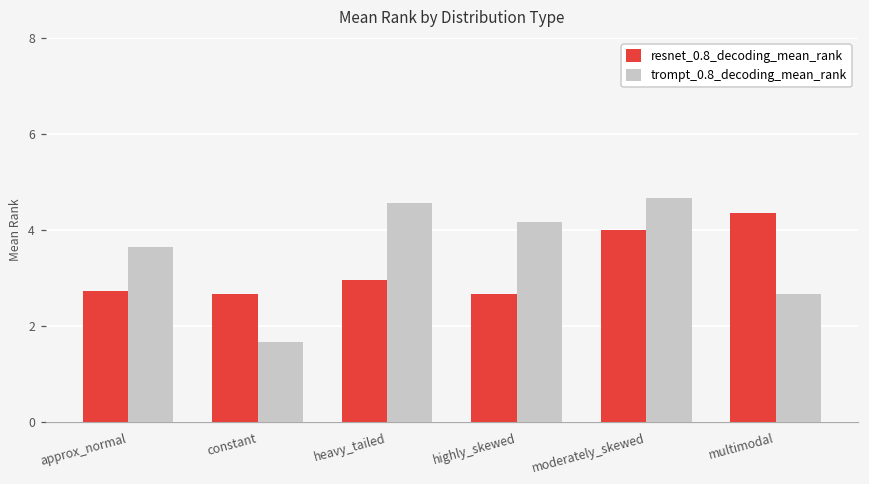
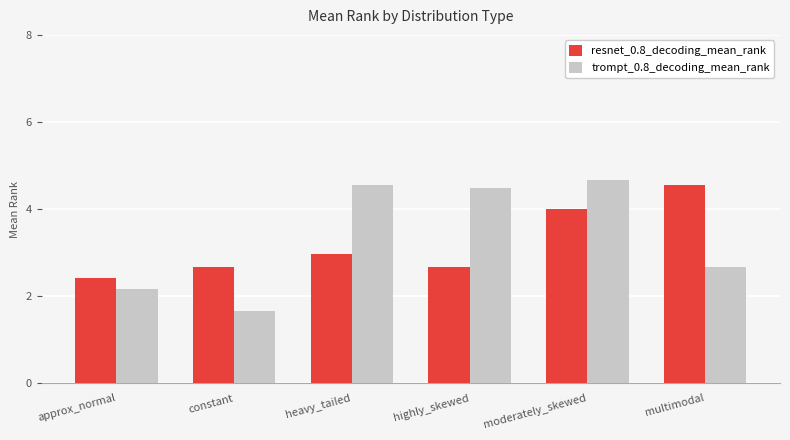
  {
    "resnet_0.8_decoding_mean_rank": {
-     "approx_normal": 2.7,
+     "approx_normal": 2.4,
      "constant": 2.7,
      "heavy_tailed": 3.0,
      "highly_skewed": 2.7,
      "moderately_skewed": 4.0,
-     "multimodal": 4.4
+     "multimodal": 4.6
    },
    "trompt_0.8_decoding_mean_rank": {
-     "approx_normal": 3.6,
+     "approx_normal": 2.2,
      "constant": 1.7,
      "heavy_tailed": 4.6,
-     "highly_skewed": 4.2,
+     "highly_skewed": 4.5,
      "moderately_skewed": 4.7,
      "multimodal": 2.7
    }
  }
